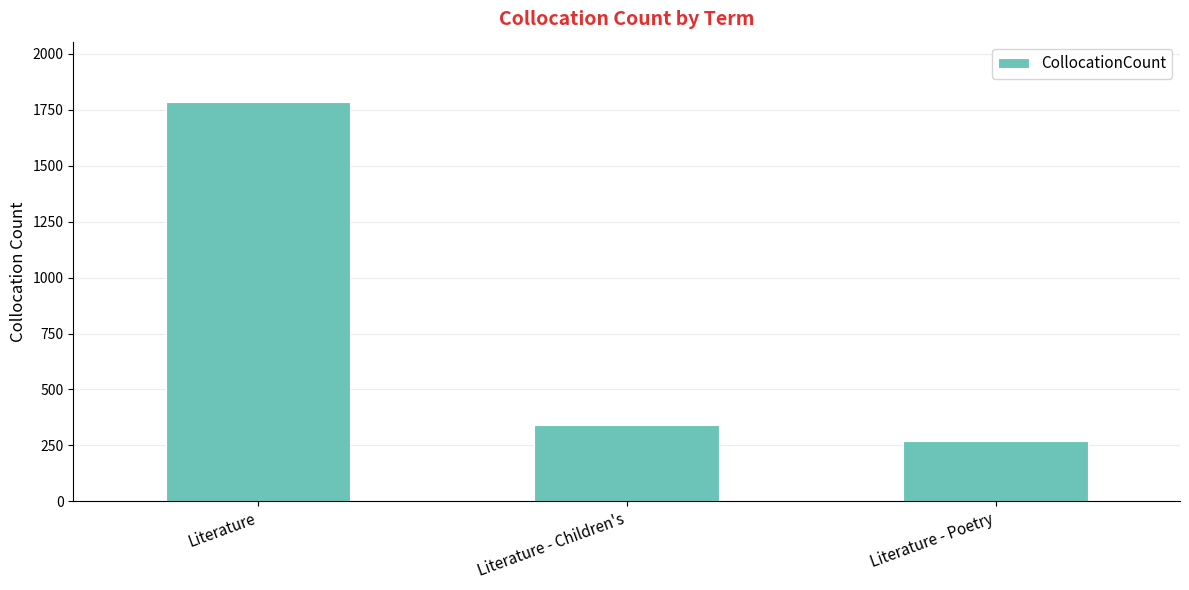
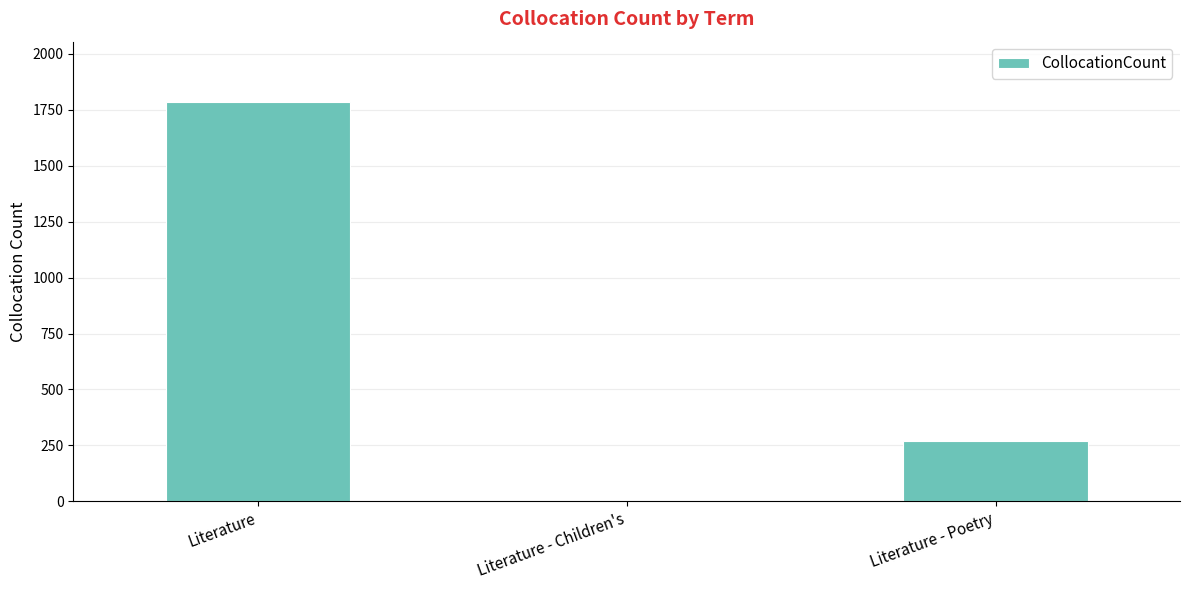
  {
    "Literature": 1790,
-   "Literature - Children's": 340,
+   "Literature - Children's": 0,
    "Literature - Poetry": 270
  }
